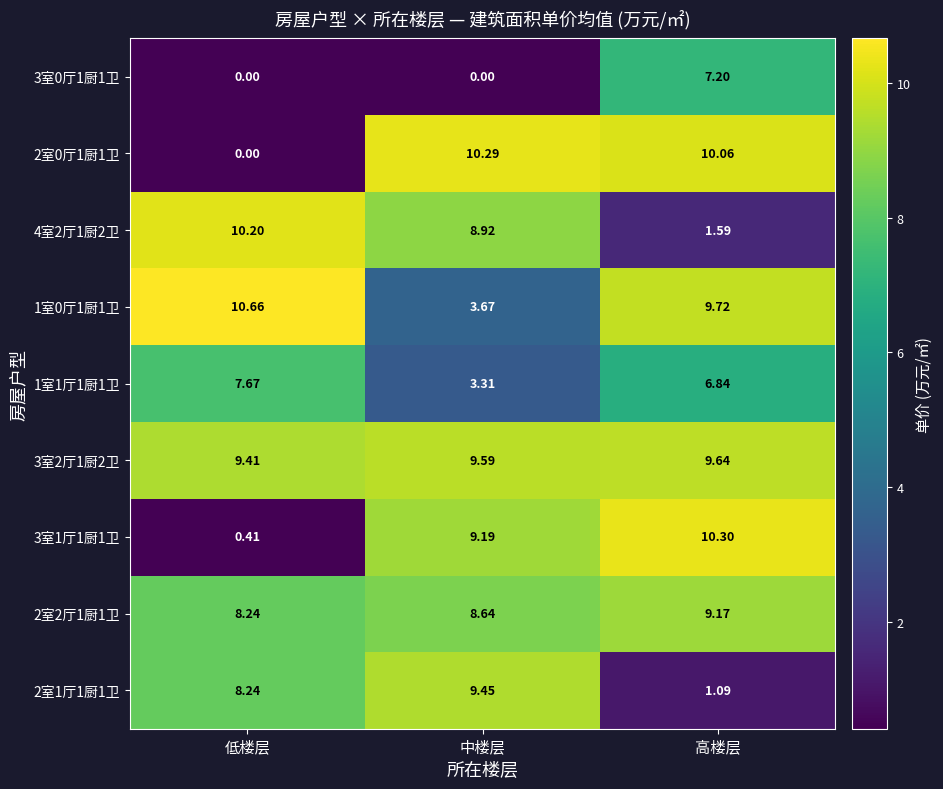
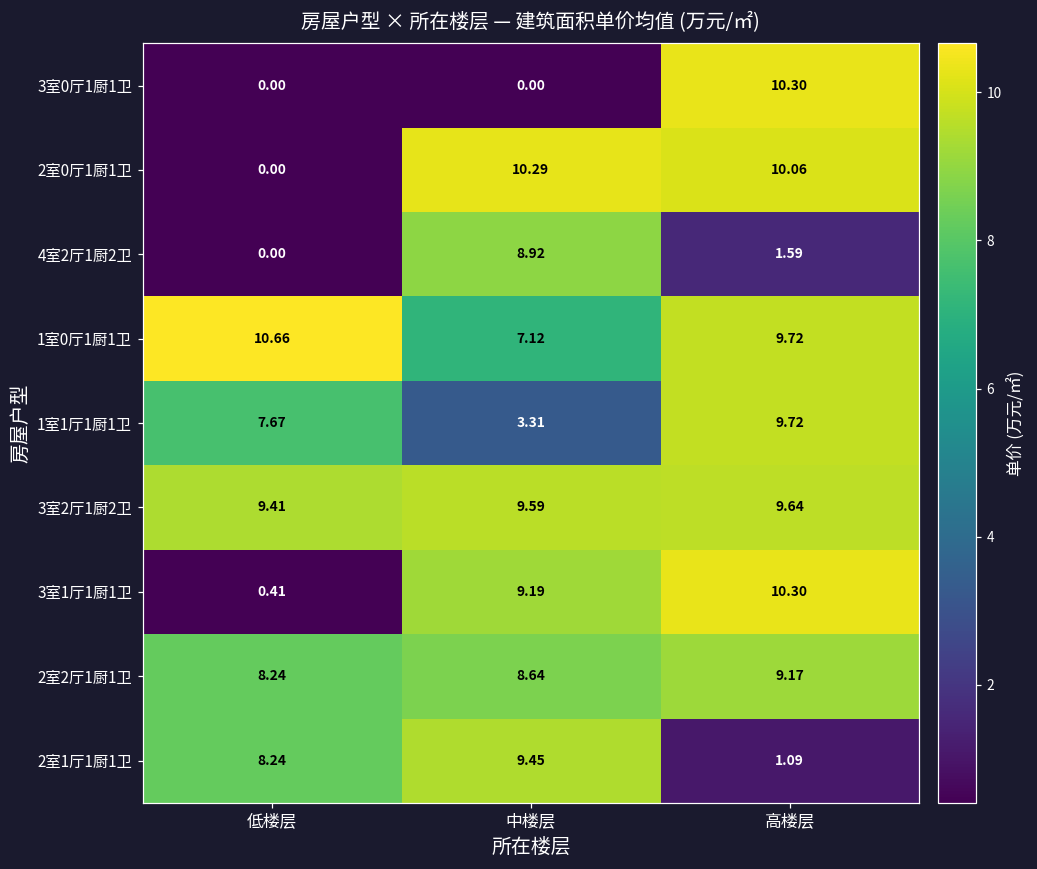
  {
    "3室0厅1厨1卫": {
      "低楼层": 0.00,
      "中楼层": 0.00,
-     "高楼层": 7.20
+     "高楼层": 10.30
    },
    "2室0厅1厨1卫": {
      "低楼层": 0.00,
      "中楼层": 10.29,
      "高楼层": 10.06
    },
    "4室2厅1厨2卫": {
-     "低楼层": 10.20,
+     "低楼层": 0.00,
      "中楼层": 8.92,
      "高楼层": 1.59
    },
    "1室0厅1厨1卫": {
      "低楼层": 10.66,
-     "中楼层": 3.67,
+     "中楼层": 7.12,
      "高楼层": 9.72
    },
    "1室1厅1厨1卫": {
      "低楼层": 7.67,
      "中楼层": 3.31,
-     "高楼层": 6.84
+     "高楼层": 9.72
    },
    "3室2厅1厨2卫": {
      "低楼层": 9.41,
      "中楼层": 9.59,
      "高楼层": 9.64
    },
    "3室1厅1厨1卫": {
      "低楼层": 0.41,
      "中楼层": 9.19,
      "高楼层": 10.30
    },
    "2室2厅1厨1卫": {
      "低楼层": 8.24,
      "中楼层": 8.64,
      "高楼层": 9.17
    },
    "2室1厅1厨1卫": {
      "低楼层": 8.24,
      "中楼层": 9.45,
      "高楼层": 1.09
    }
  }
